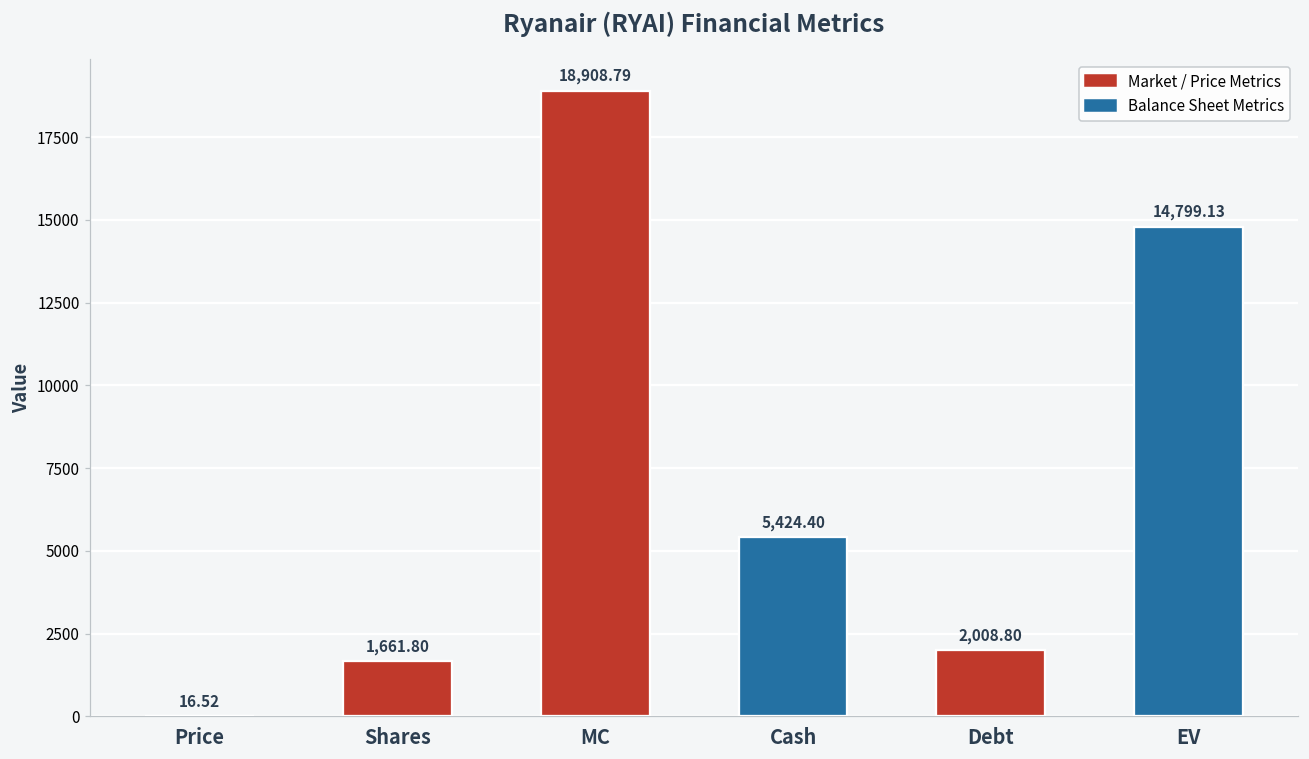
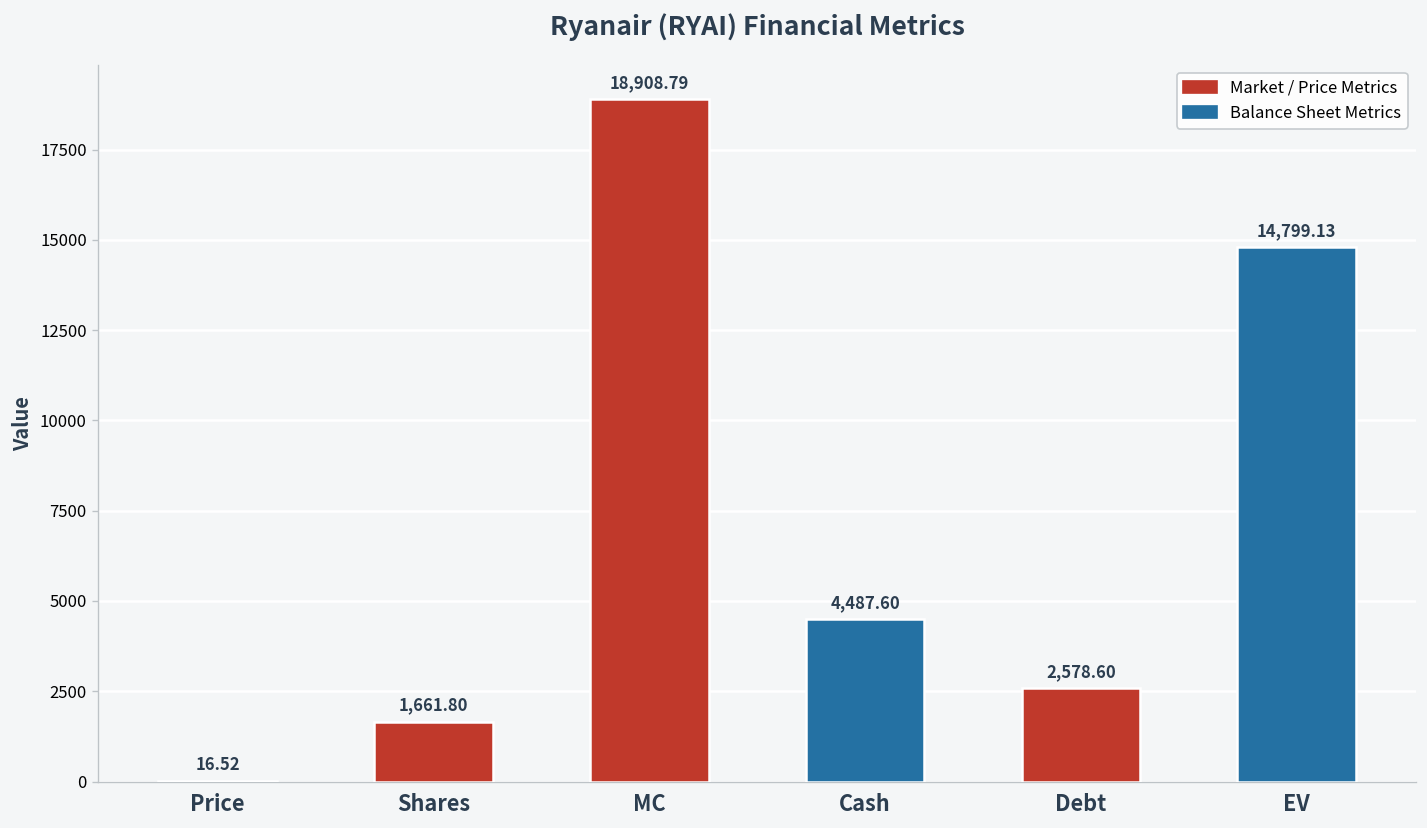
  {
    "Price": "16.52",
    "Shares": "1,661.80",
    "MC": "18,908.79",
-   "Cash": "5,424.40",
-   "Debt": "2,008.80",
+   "Cash": "4,487.60",
+   "Debt": "2,578.60",
    "EV": "14,799.13"
  }
